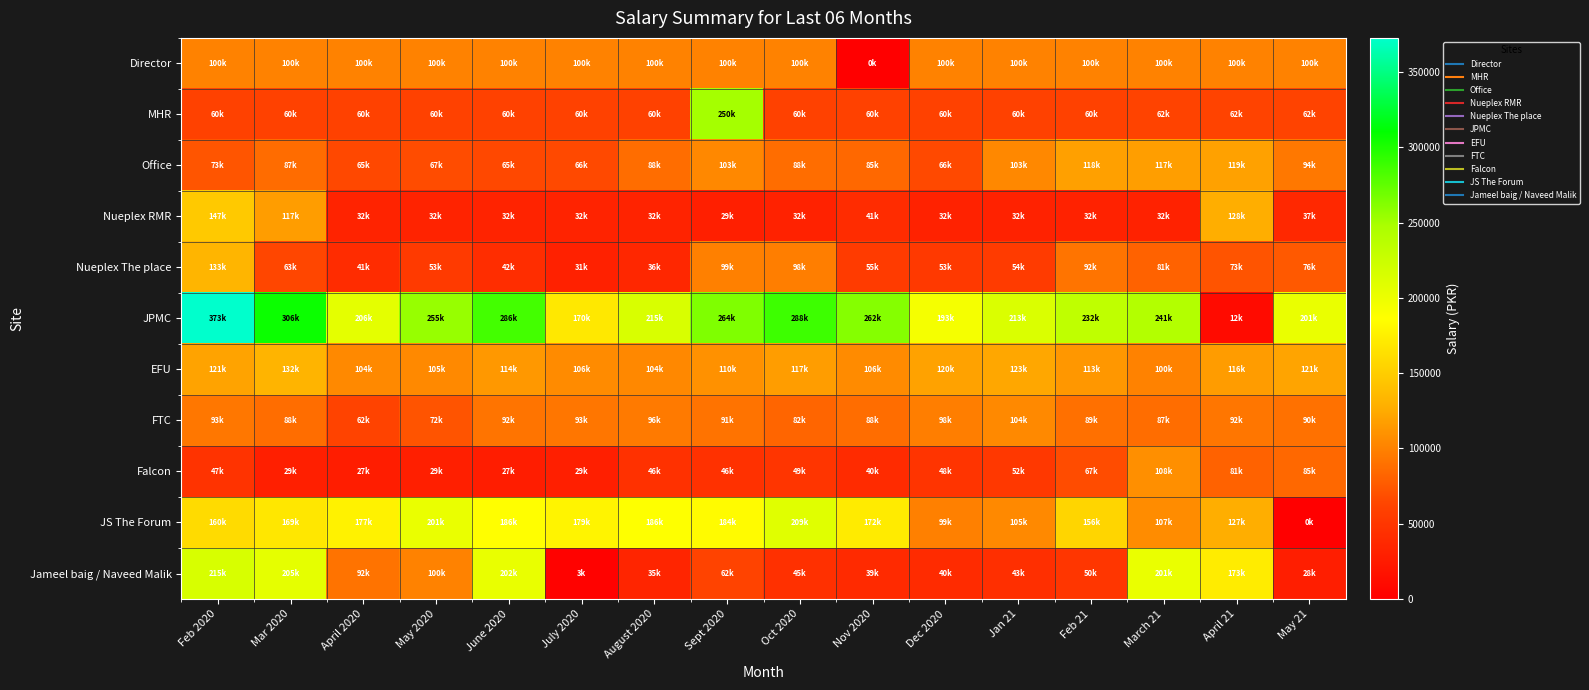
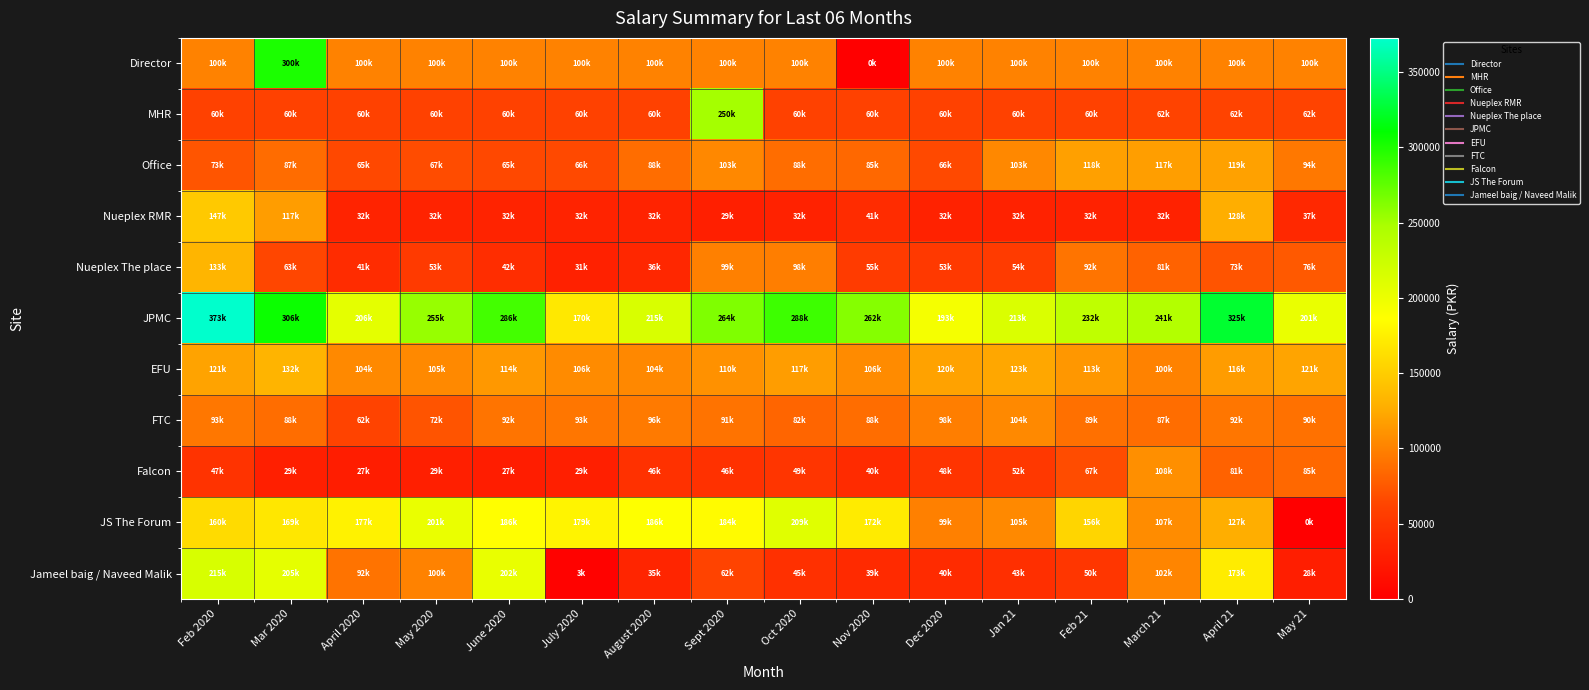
  {
    "Director": {
      "Feb 2020": "100k",
-     "Mar 2020": "100k",
+     "Mar 2020": "300k",
      "April 2020": "100k",
      "May 2020": "100k",
      "June 2020": "100k",
      "July 2020": "100k",
      "August 2020": "100k",
      "Sept 2020": "100k",
      "Oct 2020": "100k",
      "Nov 2020": "0k",
      "Dec 2020": "100k",
      "Jan 21": "100k",
      "Feb 21": "100k",
      "March 21": "100k",
      "April 21": "100k",
      "May 21": "100k"
    },
    "MHR": {
      "Feb 2020": "60k",
      "Mar 2020": "60k",
      "April 2020": "60k",
      "May 2020": "60k",
      "June 2020": "60k",
      "July 2020": "60k",
      "August 2020": "60k",
      "Sept 2020": "250k",
      "Oct 2020": "60k",
      "Nov 2020": "60k",
      "Dec 2020": "60k",
      "Jan 21": "60k",
      "Feb 21": "60k",
      "March 21": "62k",
      "April 21": "62k",
      "May 21": "62k"
    },
    "Office": {
      "Feb 2020": "73k",
      "Mar 2020": "87k",
      "April 2020": "65k",
      "May 2020": "67k",
      "June 2020": "65k",
      "July 2020": "66k",
      "August 2020": "88k",
      "Sept 2020": "103k",
      "Oct 2020": "88k",
      "Nov 2020": "85k",
      "Dec 2020": "66k",
      "Jan 21": "103k",
      "Feb 21": "118k",
      "March 21": "117k",
      "April 21": "119k",
      "May 21": "94k"
    },
    "Nueplex RMR": {
      "Feb 2020": "147k",
      "Mar 2020": "117k",
      "April 2020": "32k",
      "May 2020": "32k",
      "June 2020": "32k",
      "July 2020": "32k",
      "August 2020": "32k",
      "Sept 2020": "29k",
      "Oct 2020": "32k",
      "Nov 2020": "41k",
      "Dec 2020": "32k",
      "Jan 21": "32k",
      "Feb 21": "32k",
      "March 21": "32k",
      "April 21": "128k",
      "May 21": "37k"
    },
    "Nueplex The place": {
      "Feb 2020": "133k",
      "Mar 2020": "63k",
      "April 2020": "41k",
      "May 2020": "53k",
      "June 2020": "42k",
      "July 2020": "31k",
      "August 2020": "36k",
      "Sept 2020": "99k",
      "Oct 2020": "98k",
      "Nov 2020": "55k",
      "Dec 2020": "53k",
      "Jan 21": "54k",
      "Feb 21": "92k",
      "March 21": "81k",
      "April 21": "73k",
      "May 21": "76k"
    },
    "JPMC": {
      "Feb 2020": "373k",
      "Mar 2020": "306k",
      "April 2020": "206k",
      "May 2020": "255k",
      "June 2020": "286k",
      "July 2020": "170k",
      "August 2020": "215k",
      "Sept 2020": "264k",
      "Oct 2020": "288k",
      "Nov 2020": "262k",
      "Dec 2020": "193k",
      "Jan 21": "213k",
      "Feb 21": "232k",
      "March 21": "241k",
-     "April 21": "12k",
+     "April 21": "325k",
      "May 21": "201k"
    },
    "EFU": {
      "Feb 2020": "121k",
      "Mar 2020": "132k",
      "April 2020": "104k",
      "May 2020": "105k",
      "June 2020": "114k",
      "July 2020": "106k",
      "August 2020": "104k",
      "Sept 2020": "110k",
      "Oct 2020": "117k",
      "Nov 2020": "106k",
      "Dec 2020": "120k",
      "Jan 21": "123k",
      "Feb 21": "113k",
      "March 21": "100k",
      "April 21": "116k",
      "May 21": "121k"
    },
    "FTC": {
      "Feb 2020": "93k",
      "Mar 2020": "88k",
      "April 2020": "62k",
      "May 2020": "72k",
      "June 2020": "92k",
      "July 2020": "93k",
      "August 2020": "96k",
      "Sept 2020": "91k",
      "Oct 2020": "82k",
      "Nov 2020": "88k",
      "Dec 2020": "98k",
      "Jan 21": "104k",
      "Feb 21": "89k",
      "March 21": "87k",
      "April 21": "92k",
      "May 21": "90k"
    },
    "Falcon": {
      "Feb 2020": "47k",
      "Mar 2020": "29k",
      "April 2020": "27k",
      "May 2020": "29k",
      "June 2020": "27k",
      "July 2020": "29k",
      "August 2020": "46k",
      "Sept 2020": "46k",
      "Oct 2020": "49k",
      "Nov 2020": "40k",
      "Dec 2020": "48k",
      "Jan 21": "52k",
      "Feb 21": "67k",
      "March 21": "108k",
      "April 21": "81k",
      "May 21": "85k"
    },
    "JS The Forum": {
      "Feb 2020": "160k",
      "Mar 2020": "169k",
      "April 2020": "177k",
      "May 2020": "201k",
      "June 2020": "186k",
      "July 2020": "179k",
      "August 2020": "186k",
      "Sept 2020": "184k",
      "Oct 2020": "209k",
      "Nov 2020": "172k",
      "Dec 2020": "99k",
      "Jan 21": "105k",
      "Feb 21": "156k",
      "March 21": "107k",
      "April 21": "127k",
      "May 21": "0k"
    },
    "Jameel baig / Naveed Malik": {
      "Feb 2020": "215k",
      "Mar 2020": "205k",
      "April 2020": "92k",
      "May 2020": "100k",
      "June 2020": "202k",
      "July 2020": "3k",
      "August 2020": "35k",
      "Sept 2020": "62k",
      "Oct 2020": "45k",
      "Nov 2020": "39k",
      "Dec 2020": "40k",
      "Jan 21": "43k",
      "Feb 21": "50k",
-     "March 21": "201k",
+     "March 21": "102k",
      "April 21": "173k",
      "May 21": "28k"
    }
  }
